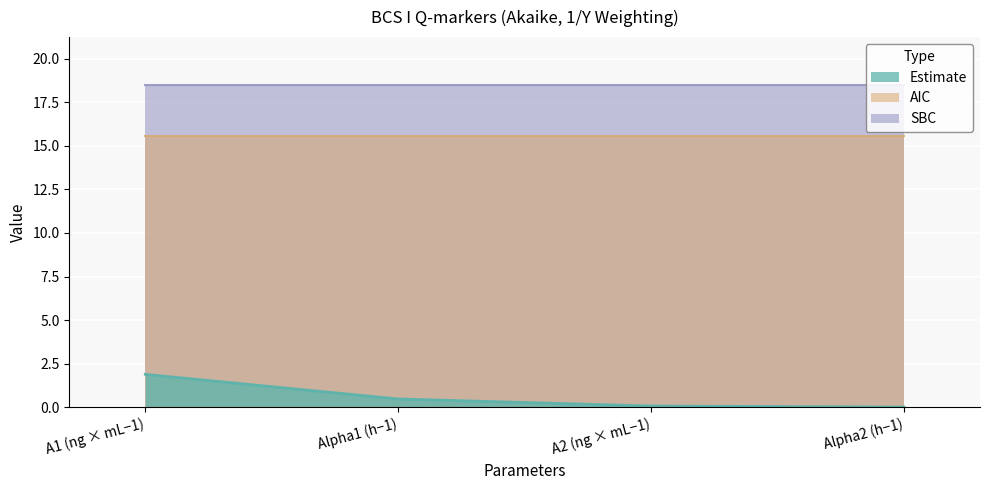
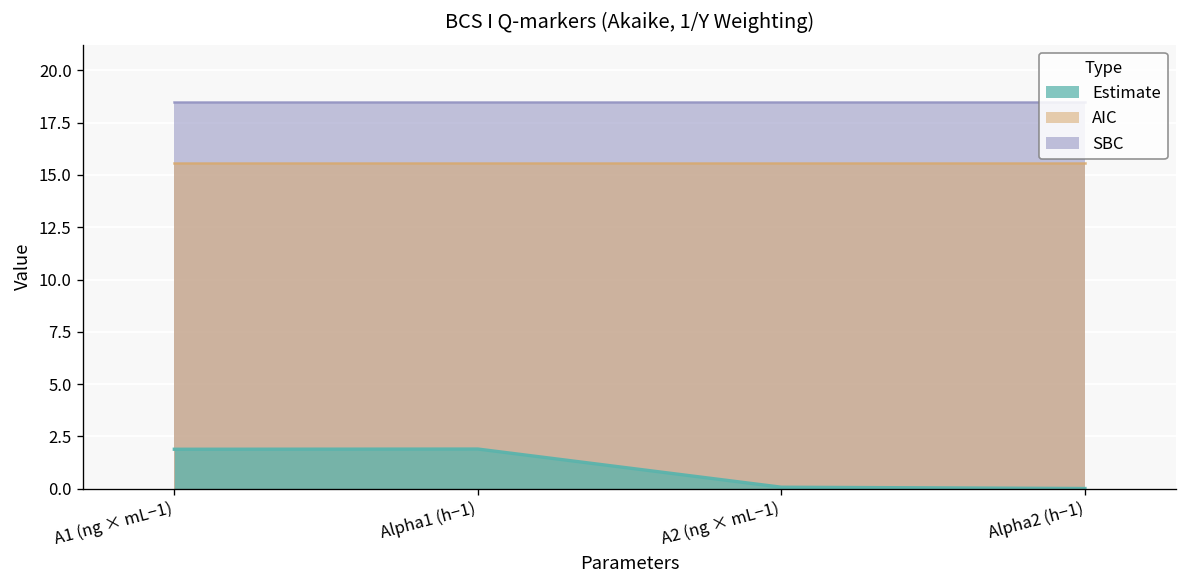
  {
    "SBC": {
      "A1 (ng × mL−1)": 18.5,
      "Alpha1 (h−1)": 18.5,
      "A2 (ng × mL−1)": 18.5
    },
    "AIC": {
      "A1 (ng × mL−1)": 15.6,
      "Alpha1 (h−1)": 15.6,
      "A2 (ng × mL−1)": 15.6,
      "Alpha2 (h−1)": 15.6
    },
    "Estimate": {
      "A1 (ng × mL−1)": 1.9,
-     "Alpha1 (h−1)": 0.5,
+     "Alpha1 (h−1)": 1.9,
      "A2 (ng × mL−1)": 0.1,
      "Alpha2 (h−1)": 0.0
    }
  }
